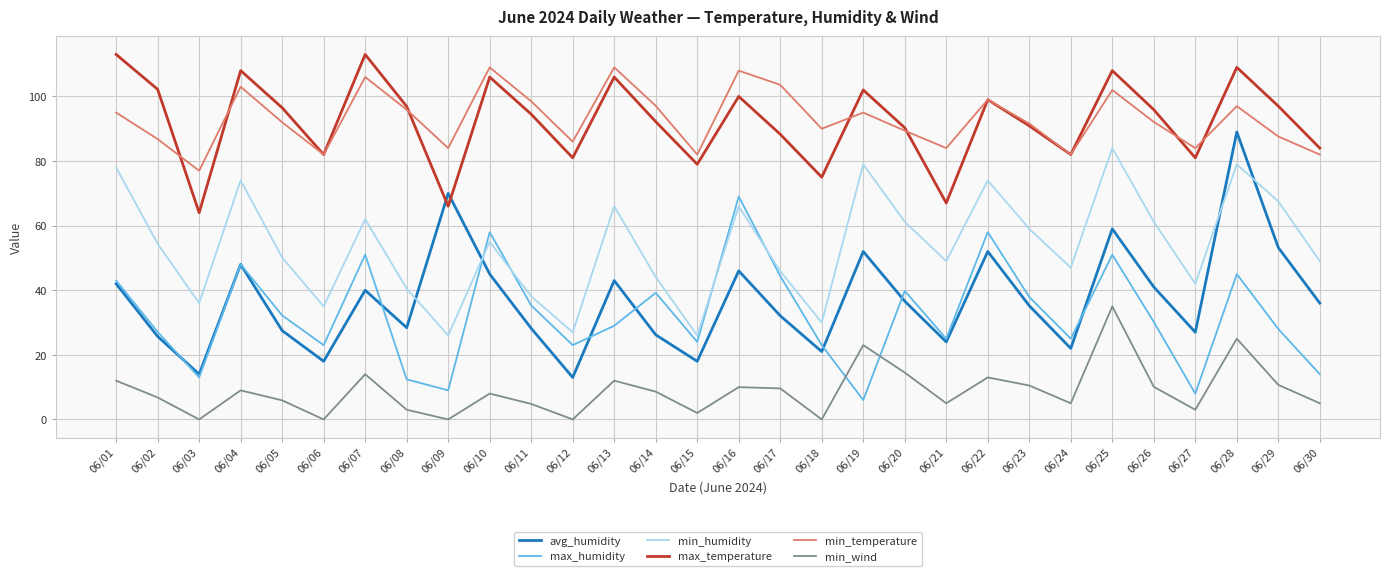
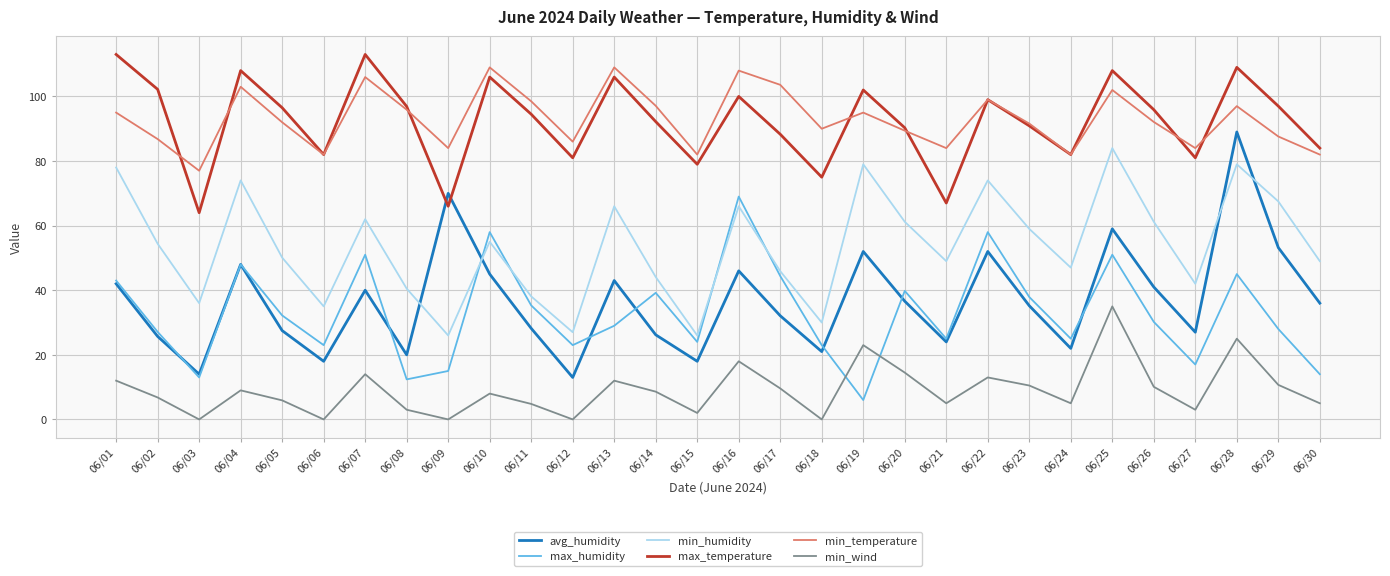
  {
    "avg_humidity": {
      "06/01": 42,
      "06/02": 26,
      "06/03": 14,
      "06/05": 28,
      "06/06": 18,
      "06/07": 40,
-     "06/08": 28,
+     "06/08": 20,
      "06/09": 70,
      "06/10": 45,
      "06/11": 28,
      "06/12": 13,
      "06/13": 43,
      "06/14": 26,
      "06/15": 18,
      "06/16": 46,
      "06/17": 32,
      "06/18": 21,
      "06/19": 52,
      "06/20": 37,
      "06/21": 24,
      "06/22": 52,
      "06/23": 35,
      "06/24": 22,
      "06/25": 59,
      "06/26": 41,
      "06/27": 27,
      "06/28": 89,
      "06/29": 53,
      "06/30": 36
    },
    "max_humidity": {
      "06/01": 43,
      "06/02": 27,
      "06/03": 13,
      "06/05": 32,
      "06/06": 23,
      "06/07": 51,
      "06/08": 12,
-     "06/09": 9,
+     "06/09": 15,
      "06/10": 58,
      "06/11": 35,
      "06/12": 23,
      "06/13": 29,
      "06/14": 39,
      "06/15": 24,
      "06/16": 69,
      "06/17": 44,
      "06/18": 23,
      "06/19": 6,
      "06/20": 40,
      "06/21": 25,
      "06/22": 58,
      "06/23": 38,
      "06/24": 25,
      "06/25": 51,
      "06/26": 30,
-     "06/27": 8,
+     "06/27": 17,
      "06/28": 45,
      "06/29": 28,
      "06/30": 14
    },
    "min_humidity": {
      "06/01": 78,
      "06/02": 54,
      "06/03": 36,
      "06/04": 74,
      "06/05": 50,
      "06/06": 35,
      "06/07": 62,
      "06/08": 41,
      "06/09": 26,
      "06/10": 55,
      "06/11": 38,
      "06/12": 27,
      "06/13": 66,
      "06/14": 44,
      "06/15": 26,
      "06/16": 66,
      "06/17": 46,
      "06/18": 30,
      "06/19": 79,
      "06/20": 61,
      "06/21": 49,
      "06/22": 74,
      "06/23": 59,
      "06/24": 47,
      "06/25": 84,
      "06/26": 61,
      "06/27": 42,
      "06/28": 79,
      "06/29": 68,
      "06/30": 49
    },
    "max_temperature": {
      "06/01": 113,
      "06/02": 102,
      "06/03": 64,
      "06/04": 108,
      "06/05": 97,
      "06/07": 113,
      "06/08": 97,
      "06/09": 66,
      "06/10": 106,
      "06/11": 95,
      "06/12": 81,
      "06/13": 106,
      "06/14": 92,
      "06/15": 79,
      "06/16": 100,
      "06/17": 88,
      "06/18": 75,
      "06/19": 102,
      "06/20": 90,
      "06/21": 67,
      "06/25": 108,
      "06/26": 96,
      "06/27": 81,
      "06/28": 109,
      "06/29": 97,
      "06/30": 84
    },
    "min_temperature": {
      "06/01": 95,
      "06/02": 87,
      "06/03": 77,
      "06/04": 103,
      "06/05": 92,
      "06/07": 106,
      "06/08": 96,
      "06/09": 84,
      "06/10": 109,
      "06/11": 99,
      "06/12": 86,
      "06/13": 109,
      "06/14": 97,
      "06/15": 82,
      "06/16": 108,
      "06/17": 104,
      "06/18": 90,
      "06/19": 95,
      "06/20": 89,
      "06/21": 84,
      "06/25": 102,
      "06/26": 92,
      "06/27": 84,
      "06/28": 97,
      "06/29": 88,
      "06/30": 82
    },
    "min_wind": {
      "06/01": 12,
      "06/02": 7,
      "06/03": 0,
      "06/04": 9,
      "06/05": 6,
      "06/06": 0,
      "06/07": 14,
      "06/08": 3,
      "06/09": 0,
      "06/10": 8,
      "06/11": 5,
      "06/12": 0,
      "06/13": 12,
      "06/14": 9,
      "06/15": 2,
-     "06/16": 10,
+     "06/16": 18,
      "06/17": 10,
      "06/18": 0,
      "06/19": 23,
      "06/20": 15,
      "06/21": 5,
      "06/22": 13,
      "06/23": 11,
      "06/24": 5,
      "06/25": 35,
      "06/26": 10,
      "06/27": 3,
      "06/28": 25,
      "06/29": 11,
      "06/30": 5
    }
  }
